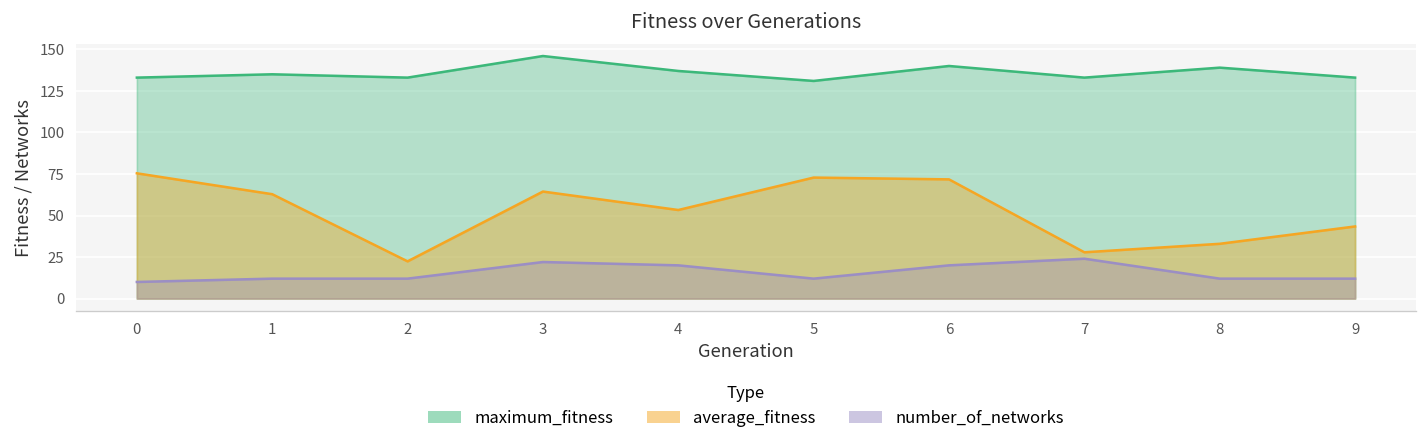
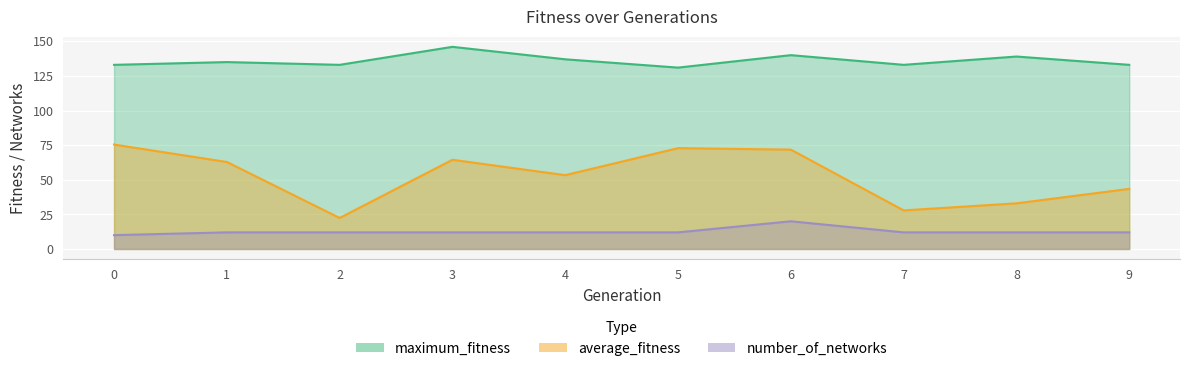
  {
    "maximum_fitness": {
      "0": 133,
      "1": 135,
      "2": 133,
      "3": 146,
      "4": 137,
      "5": 131,
      "6": 140,
      "7": 133,
      "8": 139,
      "9": 133
    },
    "average_fitness": {
      "0": 75,
      "1": 63,
      "2": 22,
      "3": 64,
      "4": 53,
      "5": 73,
      "6": 72,
      "7": 28,
      "8": 33,
      "9": 43
    },
    "number_of_networks": {
      "0": 10,
      "1": 12,
      "2": 12,
-     "3": 22,
-     "4": 20,
+     "3": 12,
+     "4": 12,
      "5": 12,
      "6": 20,
-     "7": 24,
+     "7": 12,
      "8": 12,
      "9": 12
    }
  }
